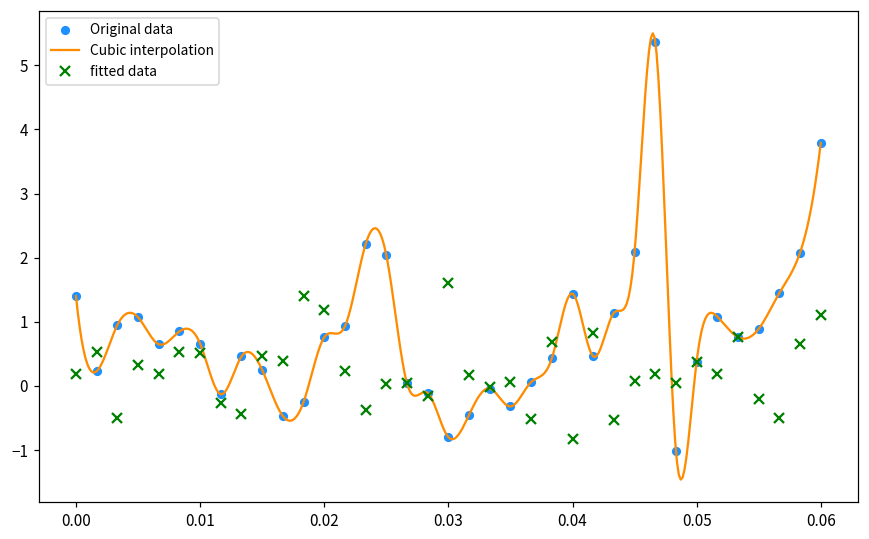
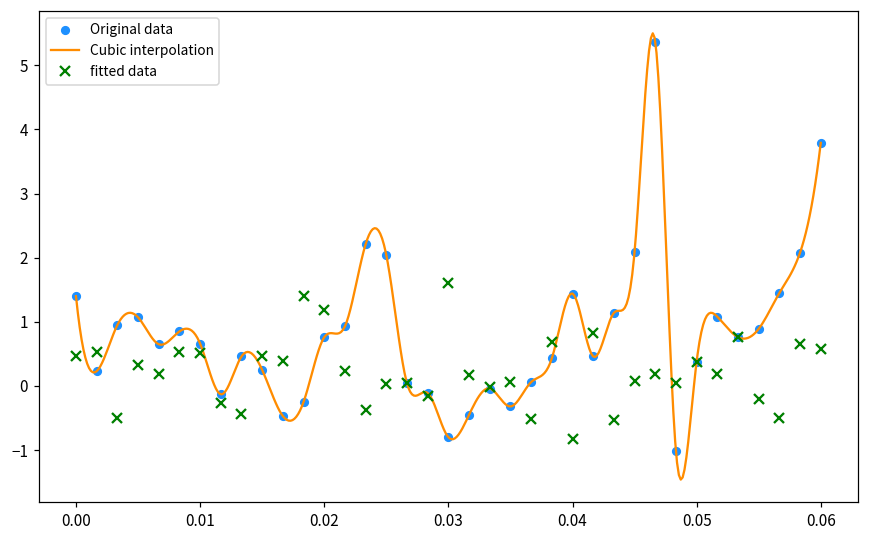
  {
    "fitted data": {
-     "0.00": 0.2,
+     "0.00": 0.5,
      "0.01": 0.5,
      "0.02": 1.2,
      "0.03": 1.6,
      "0.04": -0.8,
-     "0.06": 1.1
+     "0.06": 0.6
    }
  }
